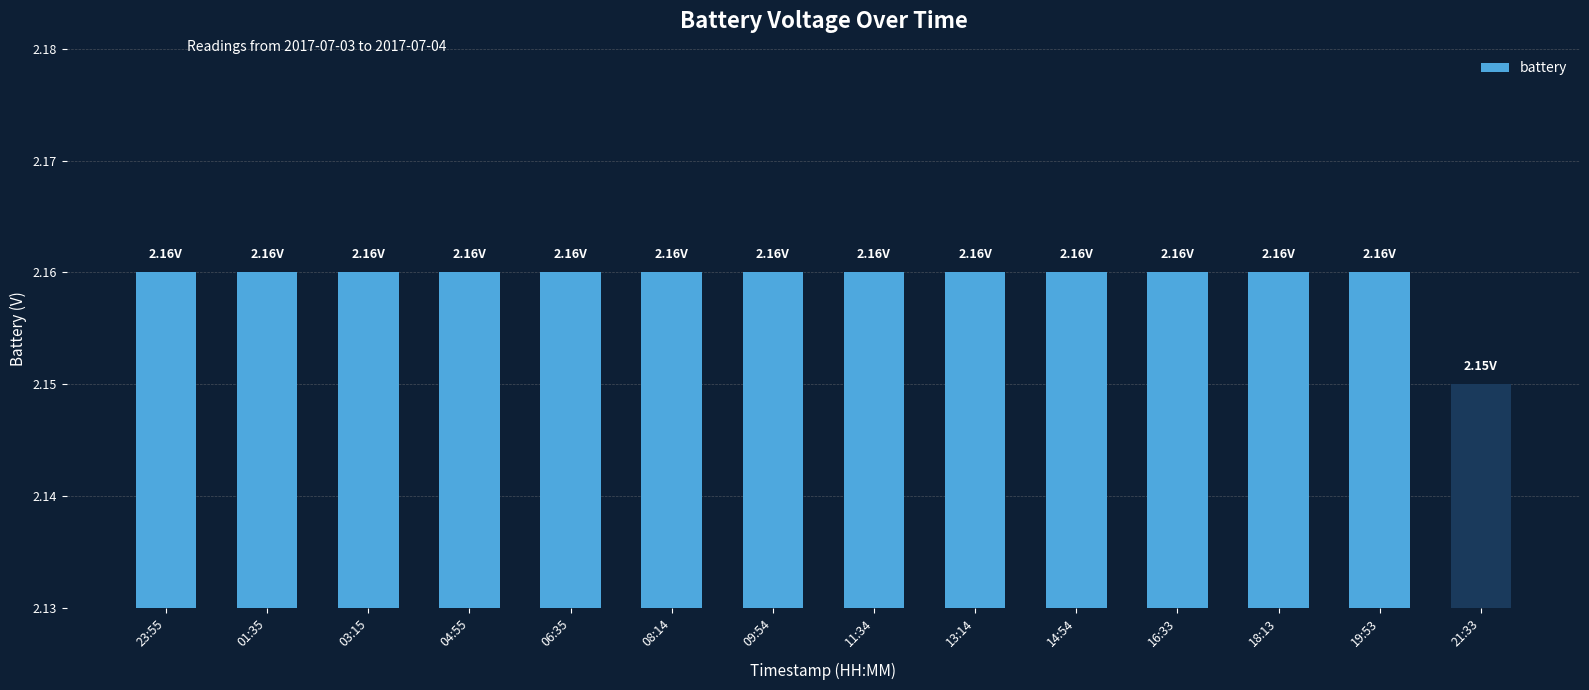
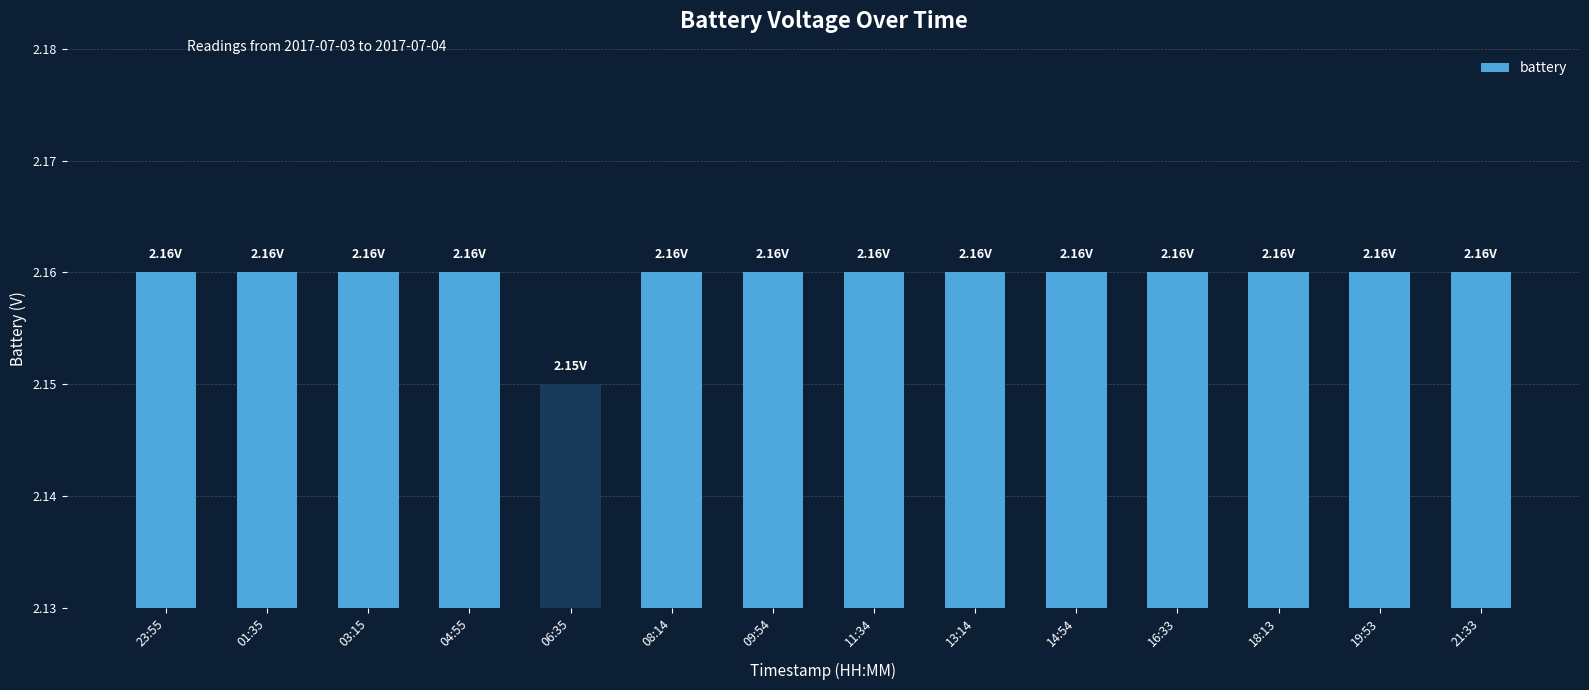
  {
    "23:55": "2.16V",
    "01:35": "2.16V",
    "03:15": "2.16V",
    "04:55": "2.16V",
-   "06:35": "2.16V",
+   "06:35": "2.15V",
    "08:14": "2.16V",
    "09:54": "2.16V",
    "11:34": "2.16V",
    "13:14": "2.16V",
    "14:54": "2.16V",
    "16:33": "2.16V",
    "18:13": "2.16V",
    "19:53": "2.16V",
-   "21:33": "2.15V"
+   "21:33": "2.16V"
  }
